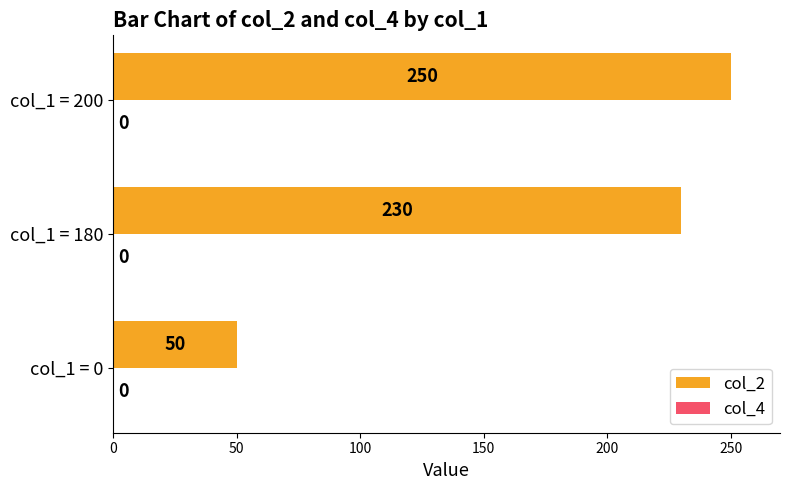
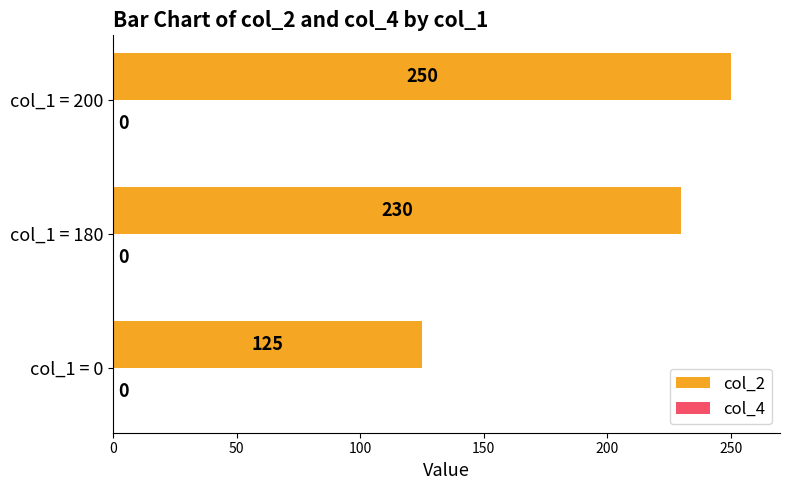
  {
    "col_2": {
      "col_1 = 200": 250,
      "col_1 = 180": 230,
-     "col_1 = 0": 50
+     "col_1 = 0": 125
    },
    "col_4": {
      "col_1 = 200": 0,
      "col_1 = 180": 0,
      "col_1 = 0": 0
    }
  }
